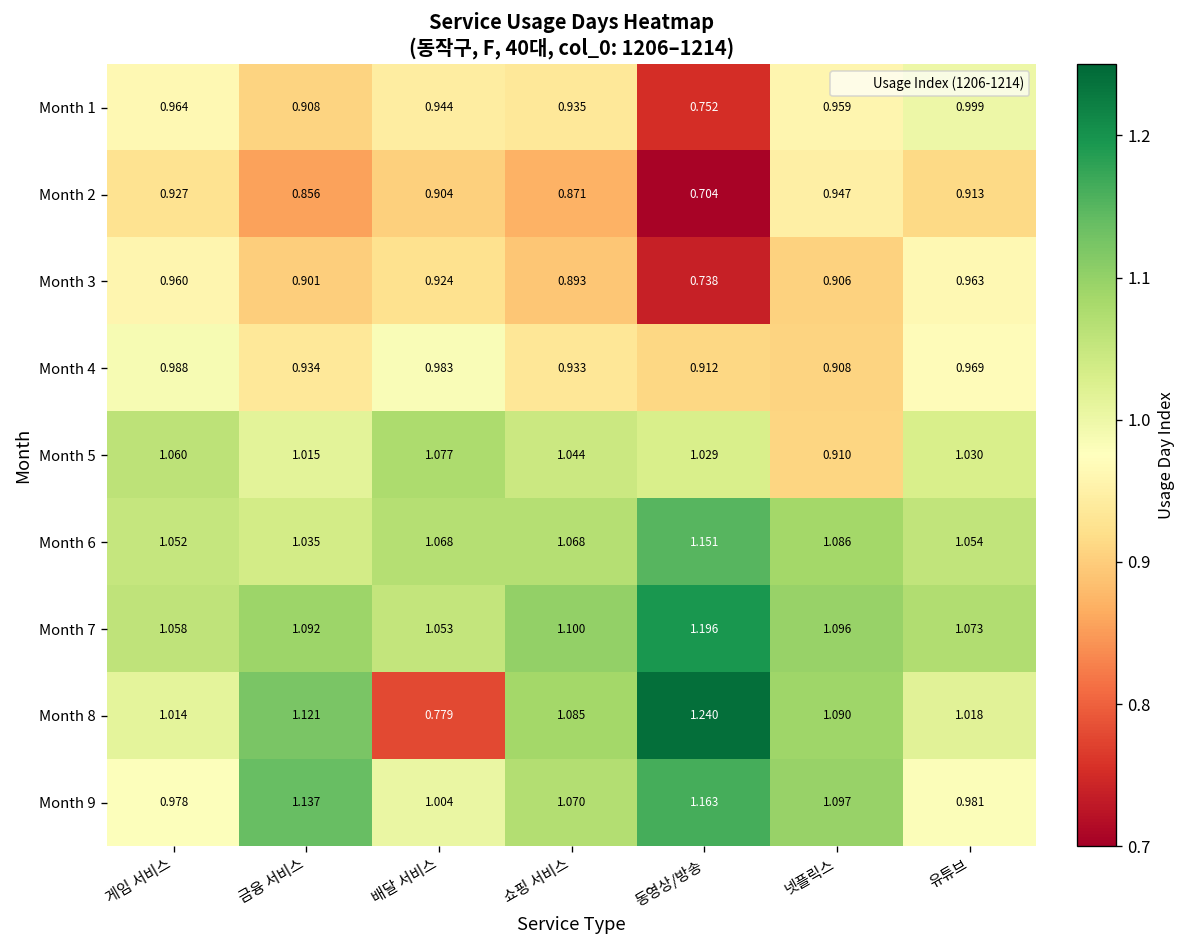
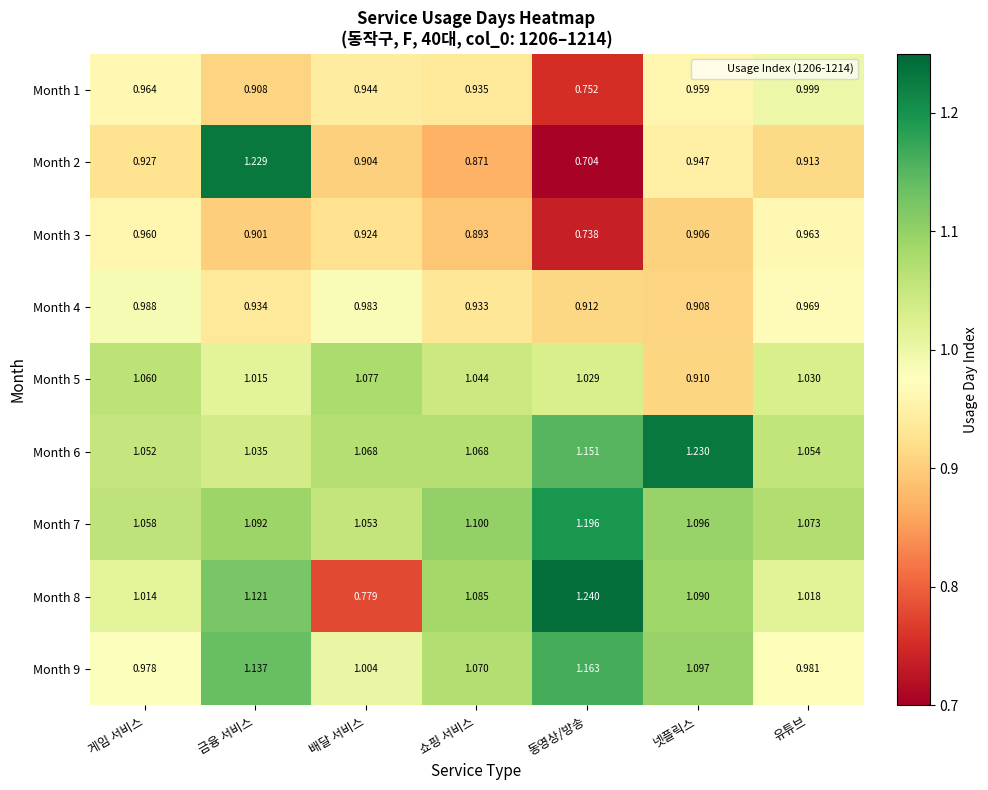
  {
    "Month 1": {
      "게임 서비스": 0.964,
      "금융 서비스": 0.908,
      "배달 서비스": 0.944,
      "쇼핑 서비스": 0.935,
      "동영상/방송": 0.752,
      "넷플릭스": 0.959,
      "유튜브": 0.999
    },
    "Month 2": {
      "게임 서비스": 0.927,
-     "금융 서비스": 0.856,
+     "금융 서비스": 1.229,
      "배달 서비스": 0.904,
      "쇼핑 서비스": 0.871,
      "동영상/방송": 0.704,
      "넷플릭스": 0.947,
      "유튜브": 0.913
    },
    "Month 3": {
      "게임 서비스": 0.960,
      "금융 서비스": 0.901,
      "배달 서비스": 0.924,
      "쇼핑 서비스": 0.893,
      "동영상/방송": 0.738,
      "넷플릭스": 0.906,
      "유튜브": 0.963
    },
    "Month 4": {
      "게임 서비스": 0.988,
      "금융 서비스": 0.934,
      "배달 서비스": 0.983,
      "쇼핑 서비스": 0.933,
      "동영상/방송": 0.912,
      "넷플릭스": 0.908,
      "유튜브": 0.969
    },
    "Month 5": {
      "게임 서비스": 1.060,
      "금융 서비스": 1.015,
      "배달 서비스": 1.077,
      "쇼핑 서비스": 1.044,
      "동영상/방송": 1.029,
      "넷플릭스": 0.910,
      "유튜브": 1.030
    },
    "Month 6": {
      "게임 서비스": 1.052,
      "금융 서비스": 1.035,
      "배달 서비스": 1.068,
      "쇼핑 서비스": 1.068,
      "동영상/방송": 1.151,
-     "넷플릭스": 1.086,
+     "넷플릭스": 1.230,
      "유튜브": 1.054
    },
    "Month 7": {
      "게임 서비스": 1.058,
      "금융 서비스": 1.092,
      "배달 서비스": 1.053,
      "쇼핑 서비스": 1.100,
      "동영상/방송": 1.196,
      "넷플릭스": 1.096,
      "유튜브": 1.073
    },
    "Month 8": {
      "게임 서비스": 1.014,
      "금융 서비스": 1.121,
      "배달 서비스": 0.779,
      "쇼핑 서비스": 1.085,
      "동영상/방송": 1.240,
      "넷플릭스": 1.090,
      "유튜브": 1.018
    },
    "Month 9": {
      "게임 서비스": 0.978,
      "금융 서비스": 1.137,
      "배달 서비스": 1.004,
      "쇼핑 서비스": 1.070,
      "동영상/방송": 1.163,
      "넷플릭스": 1.097,
      "유튜브": 0.981
    }
  }
